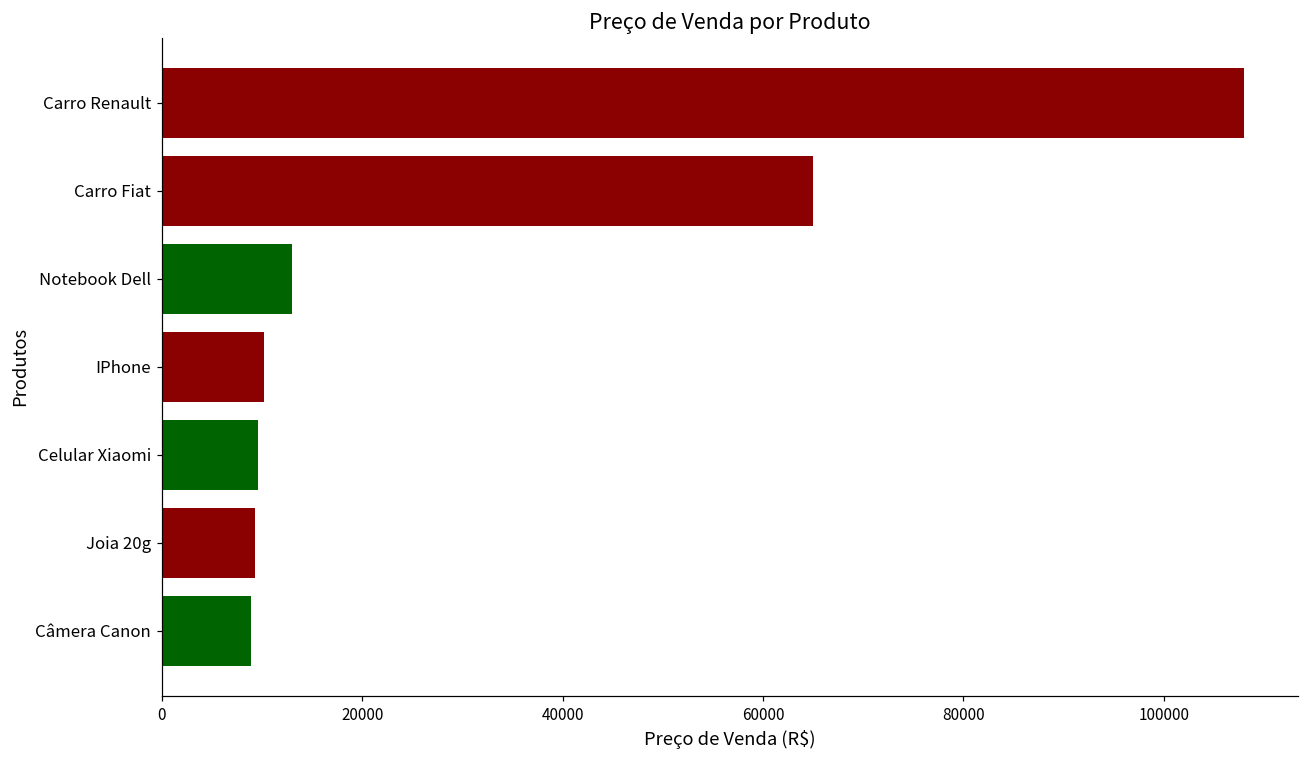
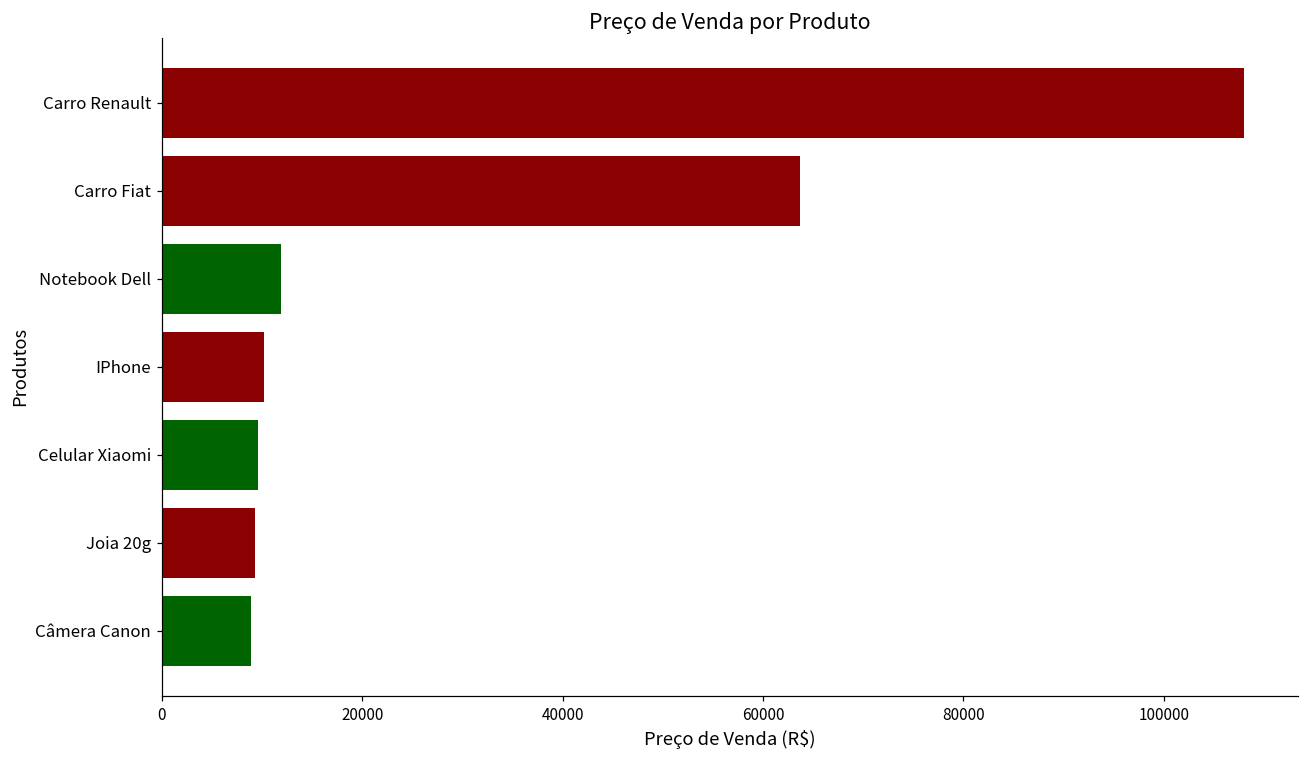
  {
    "Carro Renault": 108000,
-   "Carro Fiat": 65000,
-   "Notebook Dell": 13000,
+   "Carro Fiat": 64000,
+   "Notebook Dell": 12000,
    "IPhone": 10000,
    "Celular Xiaomi": 10000,
    "Joia 20g": 9000,
    "Câmera Canon": 9000
  }
